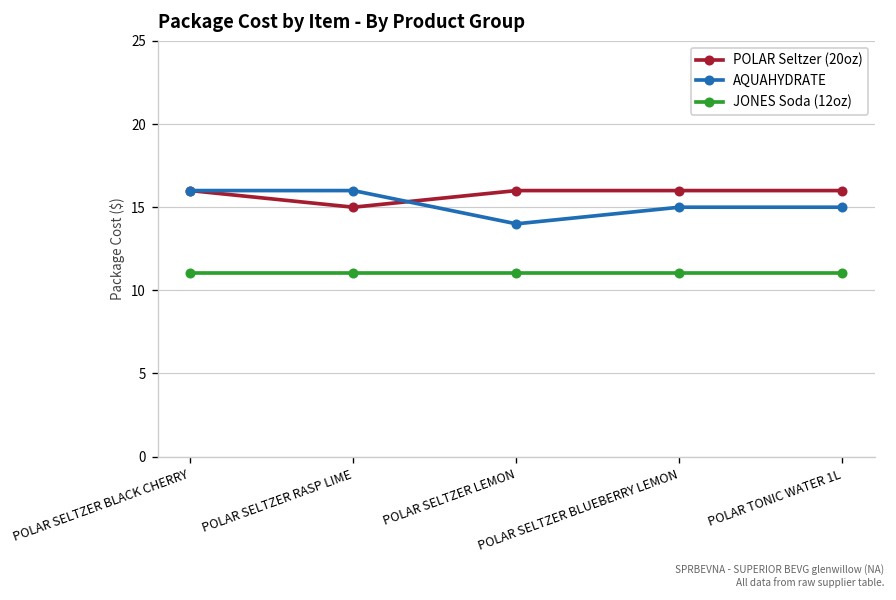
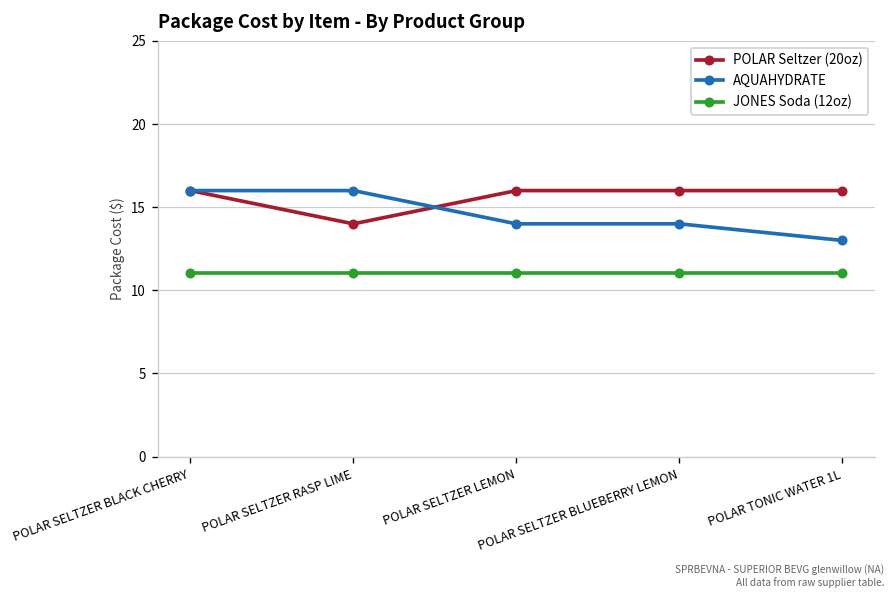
  {
    "POLAR Seltzer (20oz)": {
-     "POLAR SELTZER RASP LIME": 15,
+     "POLAR SELTZER RASP LIME": 14,
      "POLAR SELTZER LEMON": 16,
      "POLAR SELTZER BLUEBERRY LEMON": 16,
      "POLAR TONIC WATER 1L": 16
    },
    "AQUAHYDRATE": {
      "POLAR SELTZER RASP LIME": 16,
      "POLAR SELTZER LEMON": 14,
-     "POLAR SELTZER BLUEBERRY LEMON": 15,
-     "POLAR TONIC WATER 1L": 15
+     "POLAR SELTZER BLUEBERRY LEMON": 14,
+     "POLAR TONIC WATER 1L": 13
    },
    "JONES Soda (12oz)": {
      "POLAR SELTZER BLACK CHERRY": 11,
      "POLAR SELTZER RASP LIME": 11,
      "POLAR SELTZER LEMON": 11,
      "POLAR SELTZER BLUEBERRY LEMON": 11,
      "POLAR TONIC WATER 1L": 11
    }
  }
